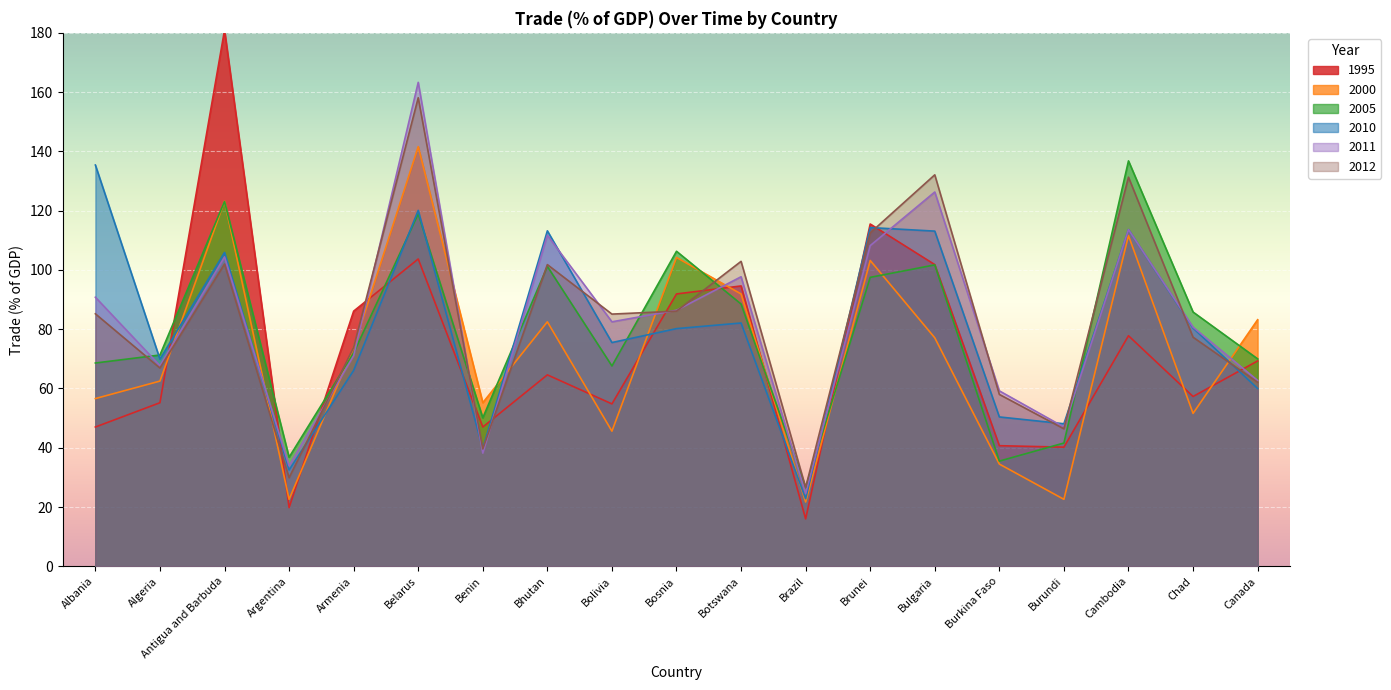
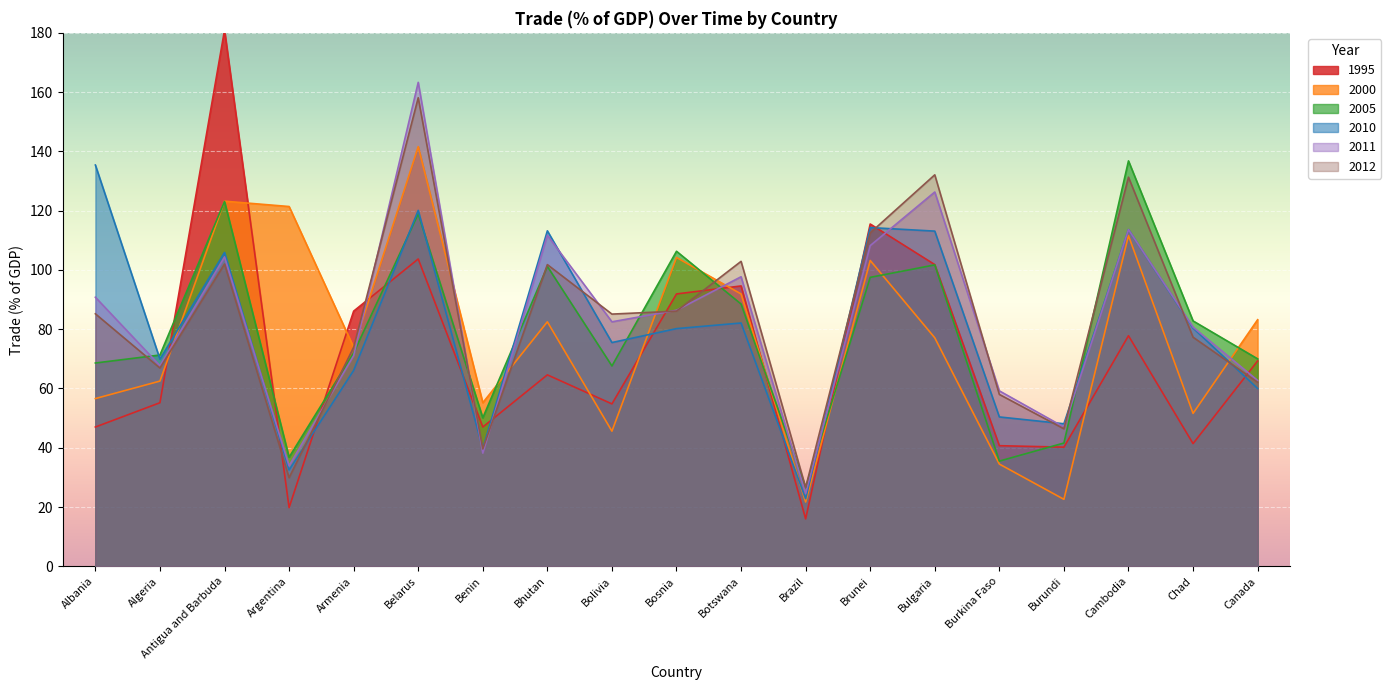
  {
    "1995": {
      "Albania": 47,
      "Algeria": 55,
      "Argentina": 20,
      "Armenia": 86,
      "Belarus": 104,
      "Benin": 47,
      "Bhutan": 65,
      "Bolivia": 55,
      "Bosnia": 92,
      "Botswana": 95,
      "Brazil": 16,
      "Brunei": 116,
      "Burkina Faso": 41,
      "Burundi": 40,
      "Cambodia": 78,
-     "Chad": 57
+     "Chad": 41
    },
    "2000": {
      "Albania": 57,
      "Algeria": 63,
-     "Argentina": 23,
+     "Argentina": 121,
      "Belarus": 142,
      "Benin": 55,
      "Bhutan": 83,
      "Bolivia": 46,
      "Bosnia": 104,
      "Botswana": 92,
      "Brazil": 22,
      "Brunei": 103,
      "Bulgaria": 77,
      "Burkina Faso": 35,
      "Burundi": 23,
      "Cambodia": 112,
      "Chad": 52,
      "Canada": 83
    },
    "2005": {
      "Albania": 69,
      "Algeria": 71,
      "Argentina": 37,
      "Armenia": 72,
      "Belarus": 119,
      "Benin": 50,
      "Bolivia": 68,
      "Bosnia": 106,
      "Botswana": 89,
      "Brunei": 98,
      "Burkina Faso": 36,
      "Burundi": 42,
      "Cambodia": 137,
-     "Chad": 86
+     "Chad": 83
    },
    "2010": {
      "Albania": 135,
      "Algeria": 70,
      "Antigua and Barbuda": 106,
      "Argentina": 33,
      "Armenia": 66,
      "Belarus": 120,
      "Bhutan": 113,
      "Bolivia": 76,
      "Bosnia": 80,
      "Botswana": 82,
      "Brazil": 23,
      "Brunei": 114,
      "Bulgaria": 113,
      "Burkina Faso": 50,
      "Burundi": 48,
      "Canada": 60
    }
  }
